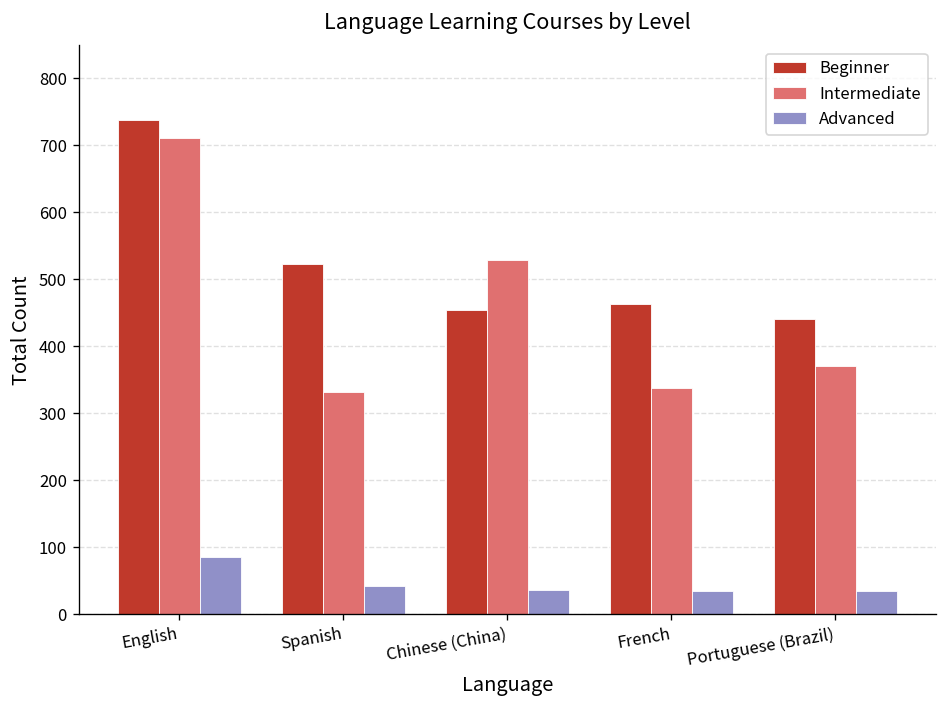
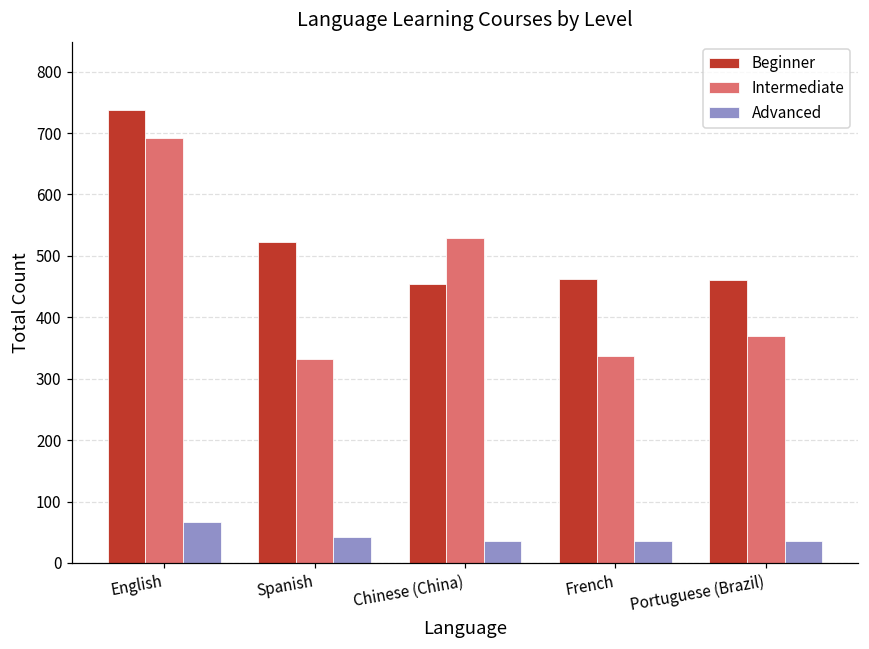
  {
    "Beginner": {
      "English": 740,
      "Spanish": 520,
      "Chinese (China)": 450,
      "French": 460,
-     "Portuguese (Brazil)": 440
+     "Portuguese (Brazil)": 460
    },
    "Intermediate": {
-     "English": 710,
+     "English": 690,
      "Spanish": 330,
      "Chinese (China)": 530,
      "French": 340,
      "Portuguese (Brazil)": 370
    },
    "Advanced": {
-     "English": 90,
+     "English": 70,
      "Spanish": 40,
      "Chinese (China)": 40,
      "French": 40,
      "Portuguese (Brazil)": 40
    }
  }
